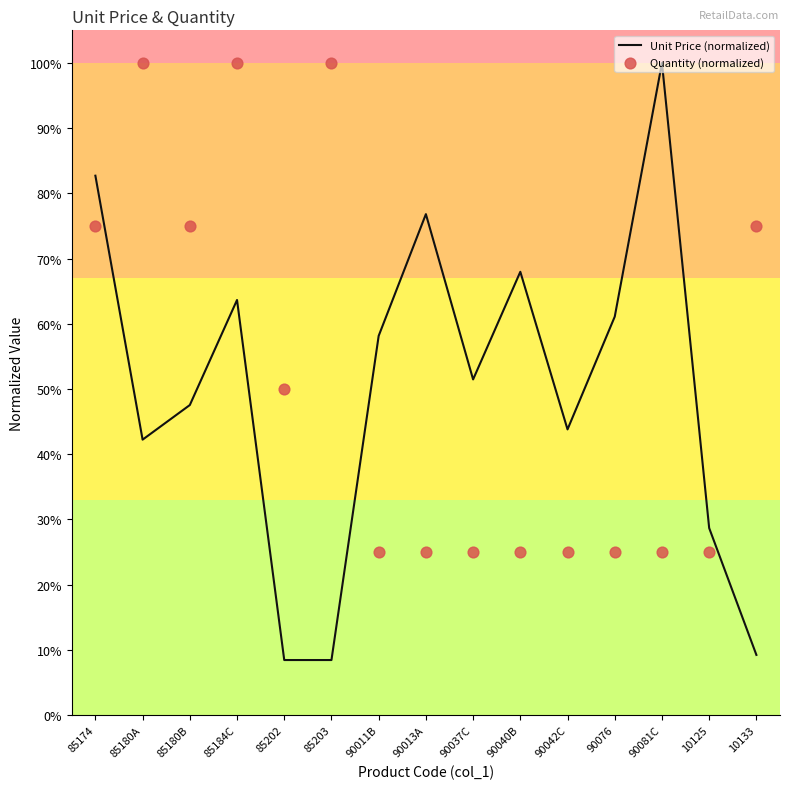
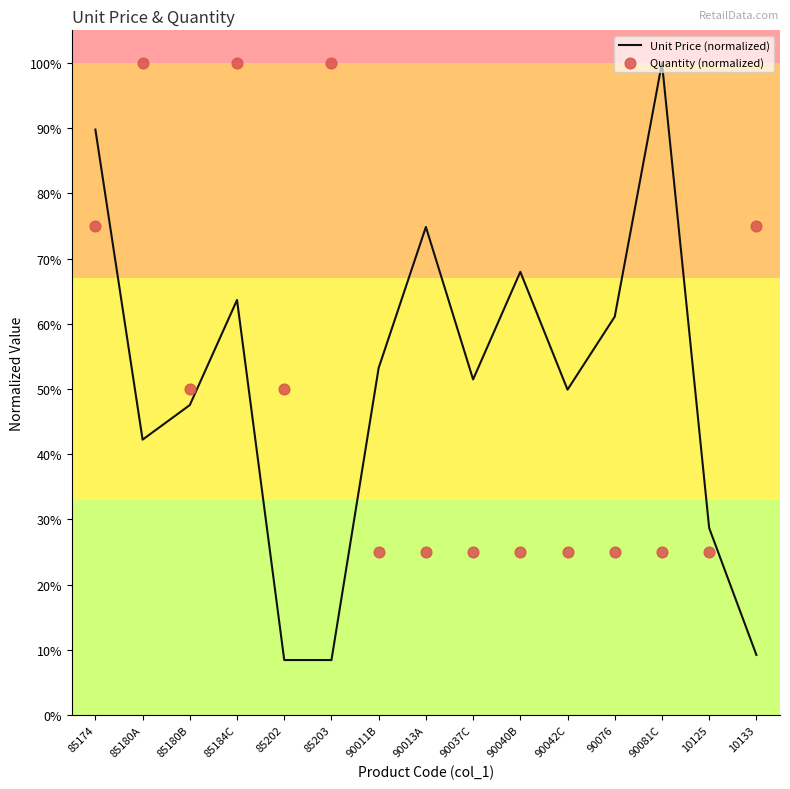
  {
    "Unit Price (normalized)": {
-     "85174": "83%",
+     "85174": "90%",
      "85180A": "42%",
      "85180B": "48%",
      "85184C": "64%",
      "85202": "8%",
      "85203": "8%",
-     "90011B": "58%",
-     "90013A": "77%",
+     "90011B": "53%",
+     "90013A": "75%",
      "90037C": "51%",
      "90040B": "68%",
-     "90042C": "44%",
+     "90042C": "50%",
      "90076": "61%",
      "10125": "29%",
      "10133": "9%"
    },
    "Quantity (normalized)": {
-     "85180B": "75%"
+     "85180B": "50%"
    }
  }
